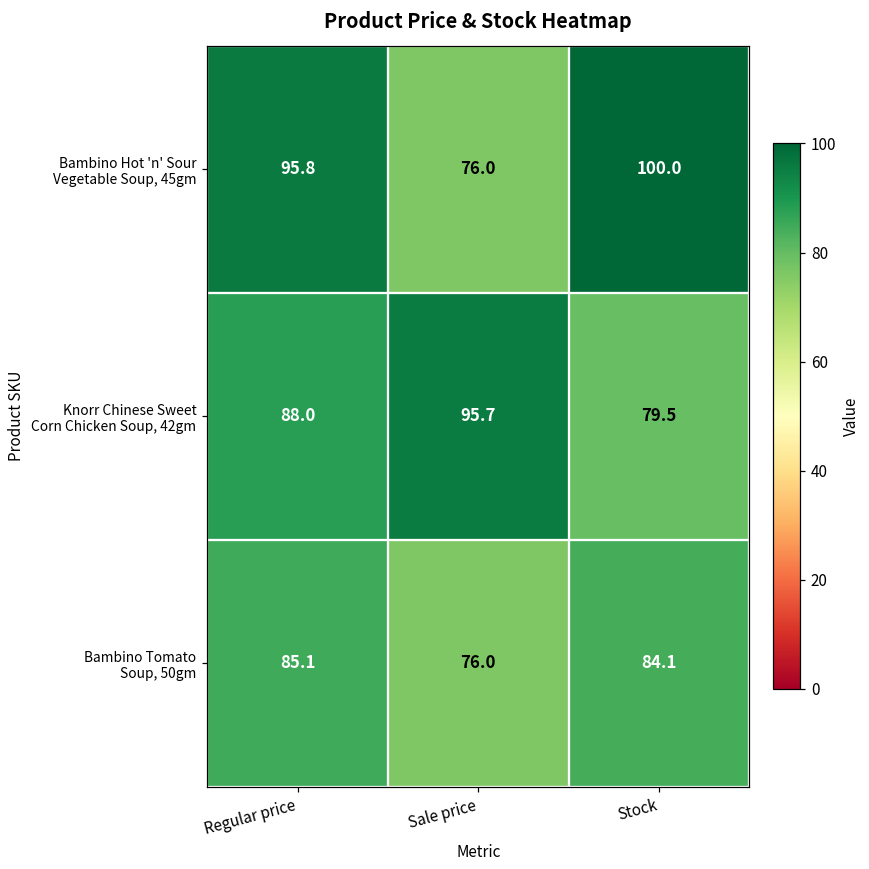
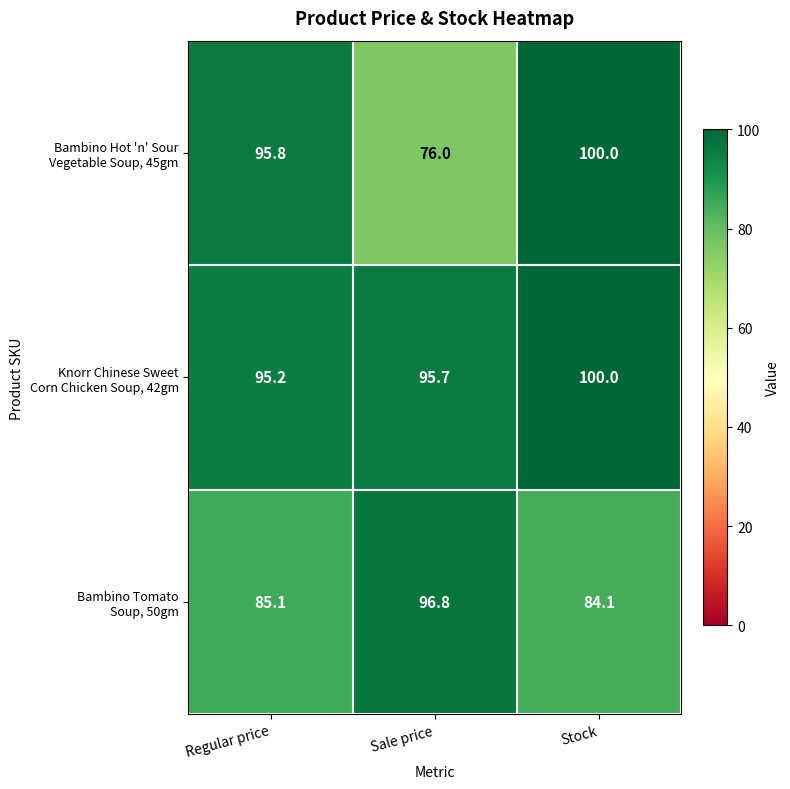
  {
    "Bambino Hot 'n' Sour Vegetable Soup, 45gm": {
      "Regular price": 95.8,
      "Sale price": 76.0,
      "Stock": 100.0
    },
    "Knorr Chinese Sweet Corn Chicken Soup, 42gm": {
-     "Regular price": 88.0,
+     "Regular price": 95.2,
      "Sale price": 95.7,
-     "Stock": 79.5
+     "Stock": 100.0
    },
    "Bambino Tomato Soup, 50gm": {
      "Regular price": 85.1,
-     "Sale price": 76.0,
+     "Sale price": 96.8,
      "Stock": 84.1
    }
  }
